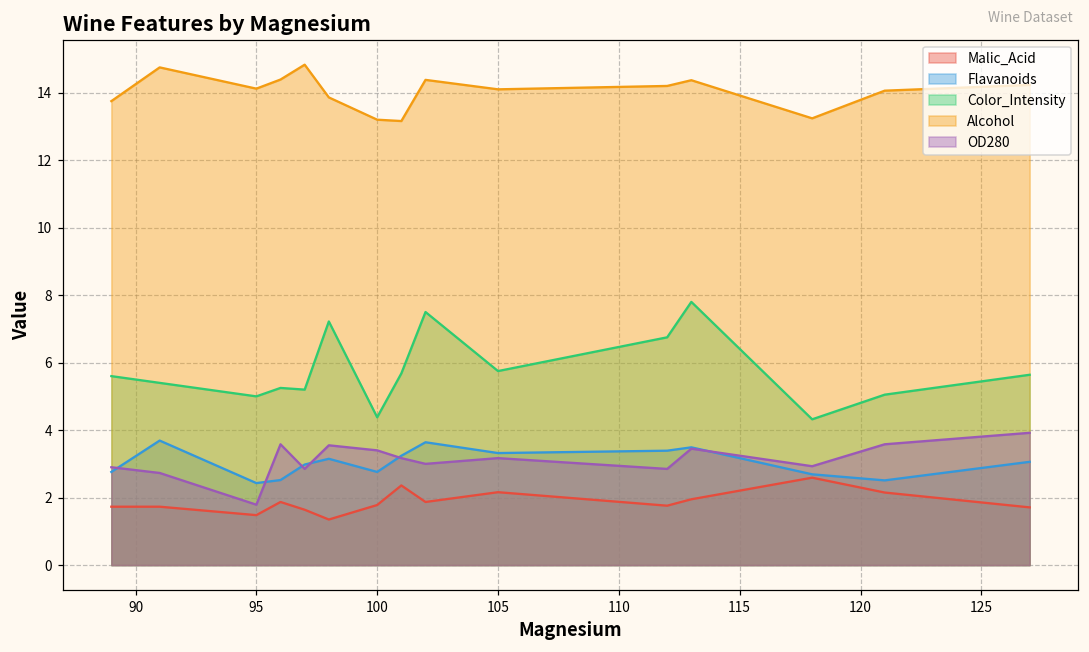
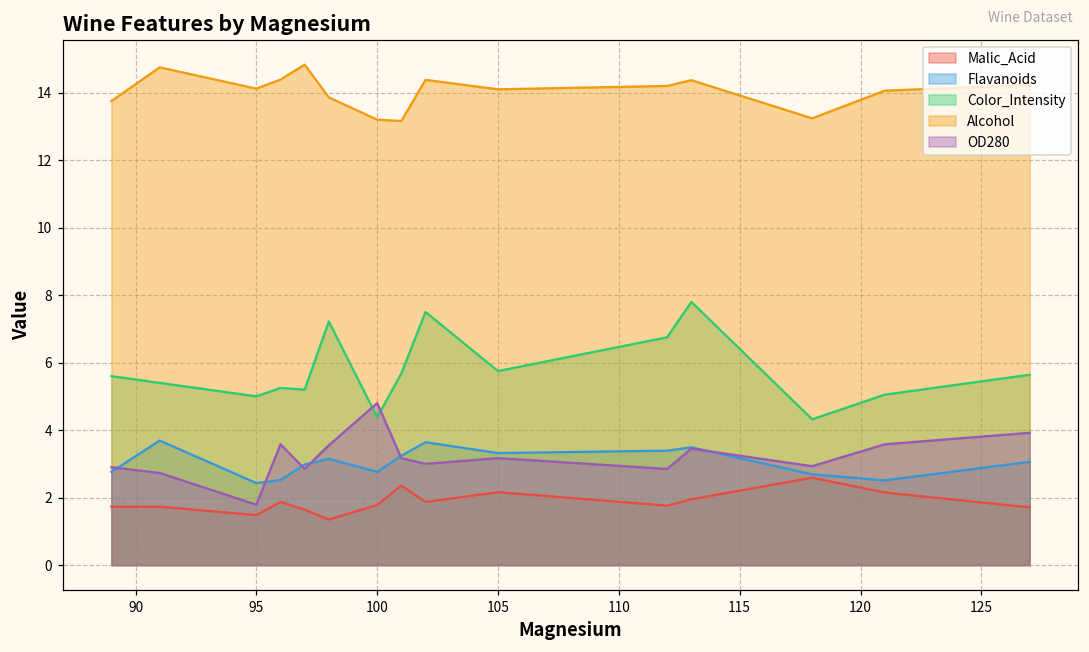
  {
    "Flavanoids": {
      "95": 2.4,
      "100": 2.8,
      "105": 3.3
    },
    "Color_Intensity": {
      "95": 5.0,
      "100": 4.4,
      "105": 5.8
    },
    "OD280": {
      "95": 1.8,
-     "100": 3.4,
+     "100": 4.8,
      "105": 3.2
    }
  }
